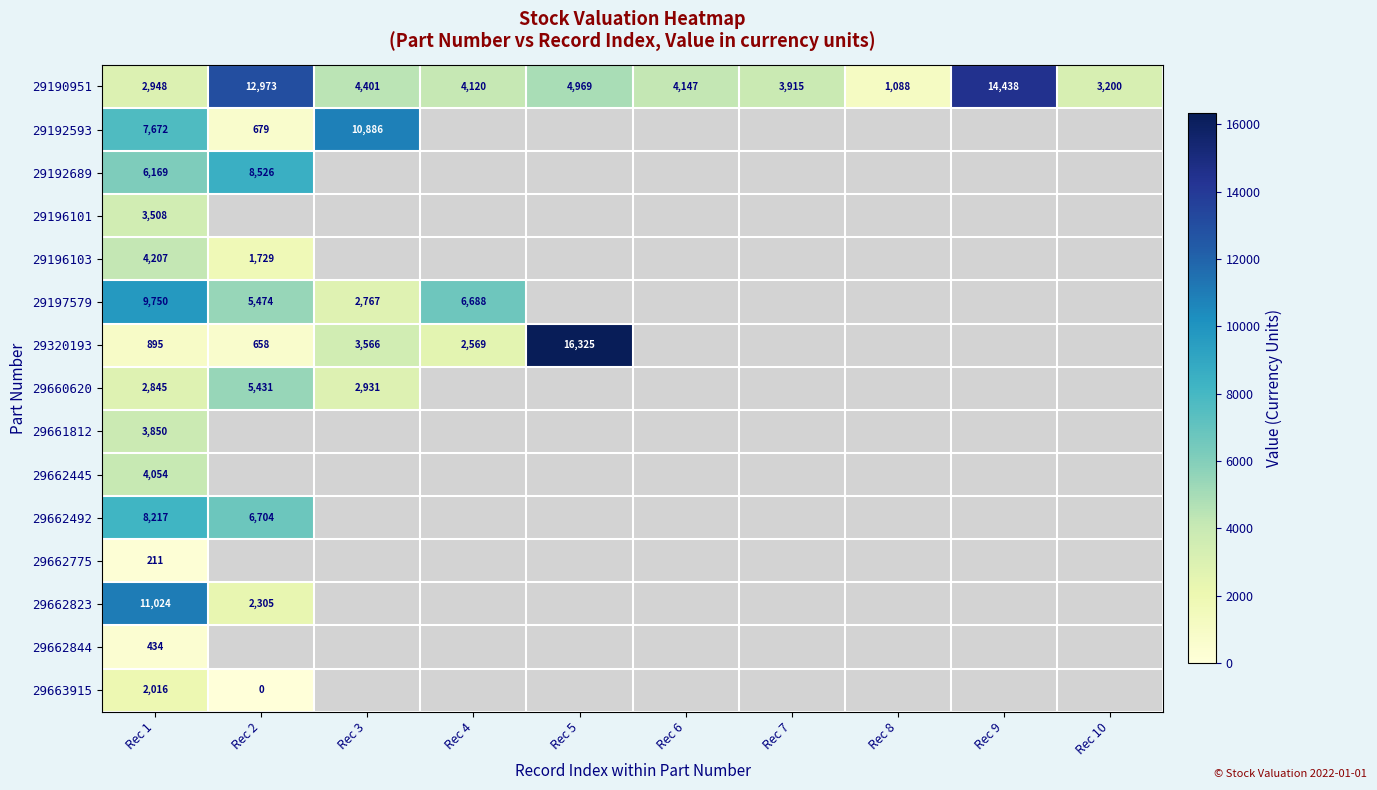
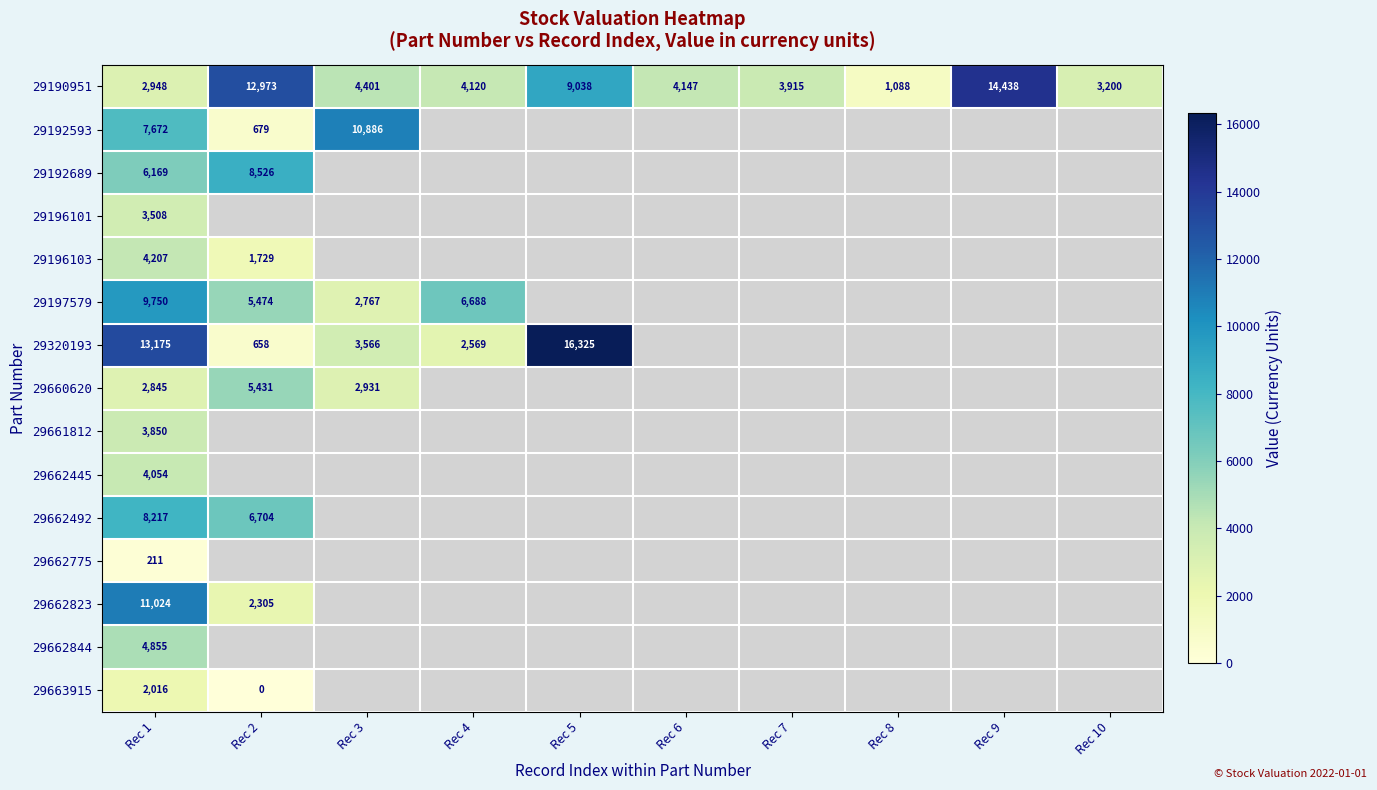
  {
    "29190951": {
      "Rec 1": "2,948",
      "Rec 2": "12,973",
      "Rec 3": "4,401",
      "Rec 4": "4,120",
-     "Rec 5": "4,969",
+     "Rec 5": "9,038",
      "Rec 6": "4,147",
      "Rec 7": "3,915",
      "Rec 8": "1,088",
      "Rec 9": "14,438",
      "Rec 10": "3,200"
    },
    "29192593": {
      "Rec 1": "7,672",
      "Rec 2": "679",
      "Rec 3": "10,886"
    },
    "29192689": {
      "Rec 1": "6,169",
      "Rec 2": "8,526"
    },
    "29196101": {
      "Rec 1": "3,508"
    },
    "29196103": {
      "Rec 1": "4,207",
      "Rec 2": "1,729"
    },
    "29197579": {
      "Rec 1": "9,750",
      "Rec 2": "5,474",
      "Rec 3": "2,767",
      "Rec 4": "6,688"
    },
    "29320193": {
-     "Rec 1": "895",
+     "Rec 1": "13,175",
      "Rec 2": "658",
      "Rec 3": "3,566",
      "Rec 4": "2,569",
      "Rec 5": "16,325"
    },
    "29660620": {
      "Rec 1": "2,845",
      "Rec 2": "5,431",
      "Rec 3": "2,931"
    },
    "29661812": {
      "Rec 1": "3,850"
    },
    "29662445": {
      "Rec 1": "4,054"
    },
    "29662492": {
      "Rec 1": "8,217",
      "Rec 2": "6,704"
    },
    "29662775": {
      "Rec 1": "211"
    },
    "29662823": {
      "Rec 1": "11,024",
      "Rec 2": "2,305"
    },
    "29662844": {
-     "Rec 1": "434"
+     "Rec 1": "4,855"
    },
    "29663915": {
      "Rec 1": "2,016",
      "Rec 2": "0"
    }
  }
